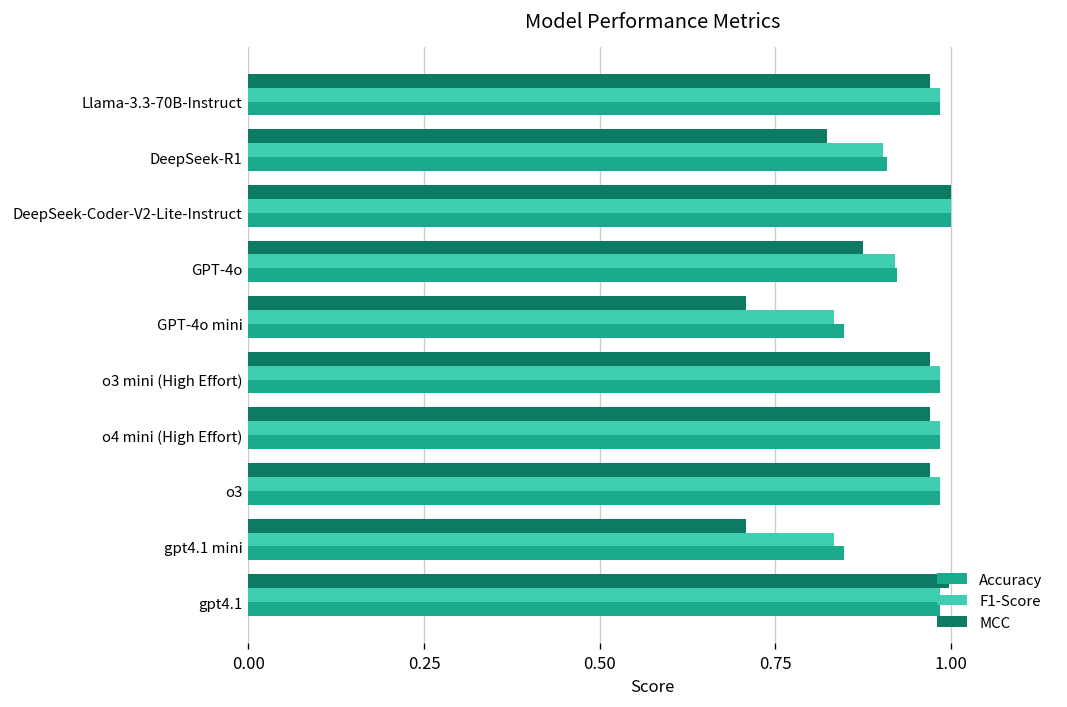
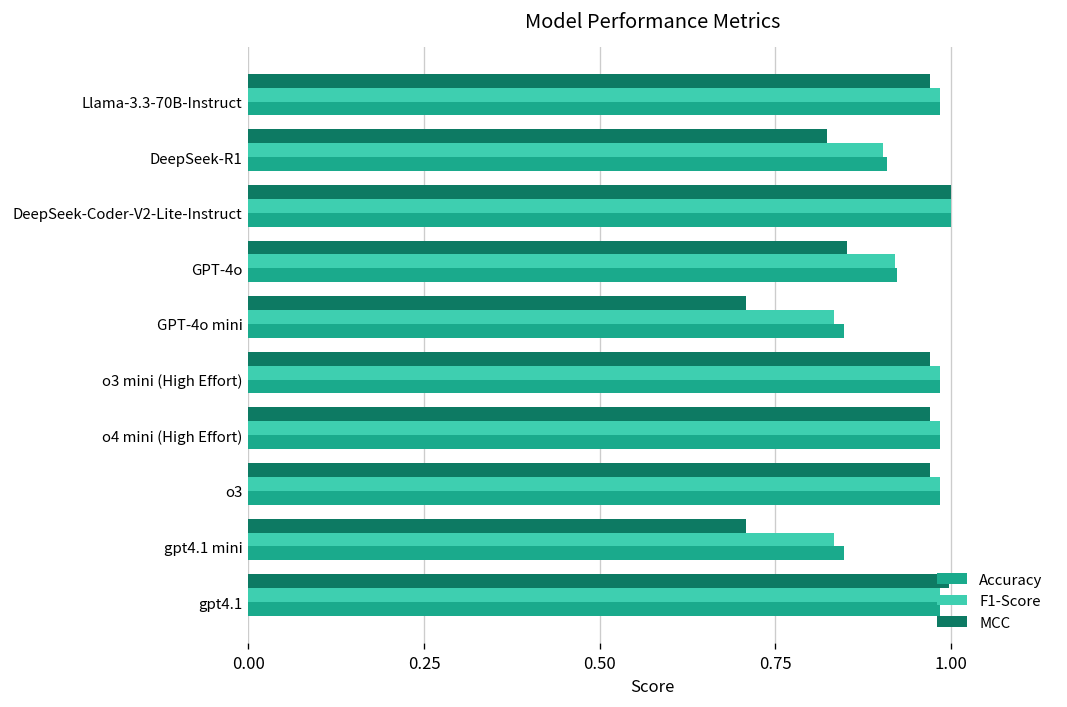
  {
    "Accuracy": {
      "Llama-3.3-70B-Instruct": 0.98,
      "DeepSeek-R1": 0.91,
      "DeepSeek-Coder-V2-Lite-Instruct": 1.00,
      "GPT-4o": 0.92,
      "GPT-4o mini": 0.85,
      "o3 mini (High Effort)": 0.98,
      "o4 mini (High Effort)": 0.98,
      "o3": 0.98,
      "gpt4.1 mini": 0.85,
      "gpt4.1": 0.98
    },
    "F1-Score": {
      "Llama-3.3-70B-Instruct": 0.99,
      "DeepSeek-R1": 0.90,
      "DeepSeek-Coder-V2-Lite-Instruct": 1.00,
      "GPT-4o": 0.92,
      "GPT-4o mini": 0.83,
      "o3 mini (High Effort)": 0.99,
      "o4 mini (High Effort)": 0.99,
      "o3": 0.99,
      "gpt4.1 mini": 0.83,
      "gpt4.1": 0.99
    },
    "MCC": {
      "Llama-3.3-70B-Instruct": 0.97,
      "DeepSeek-R1": 0.82,
      "DeepSeek-Coder-V2-Lite-Instruct": 1.00,
-     "GPT-4o": 0.88,
+     "GPT-4o": 0.85,
      "GPT-4o mini": 0.71,
      "o3 mini (High Effort)": 0.97,
      "o4 mini (High Effort)": 0.97,
      "o3": 0.97,
      "gpt4.1 mini": 0.71,
      "gpt4.1": 1.00
    }
  }
